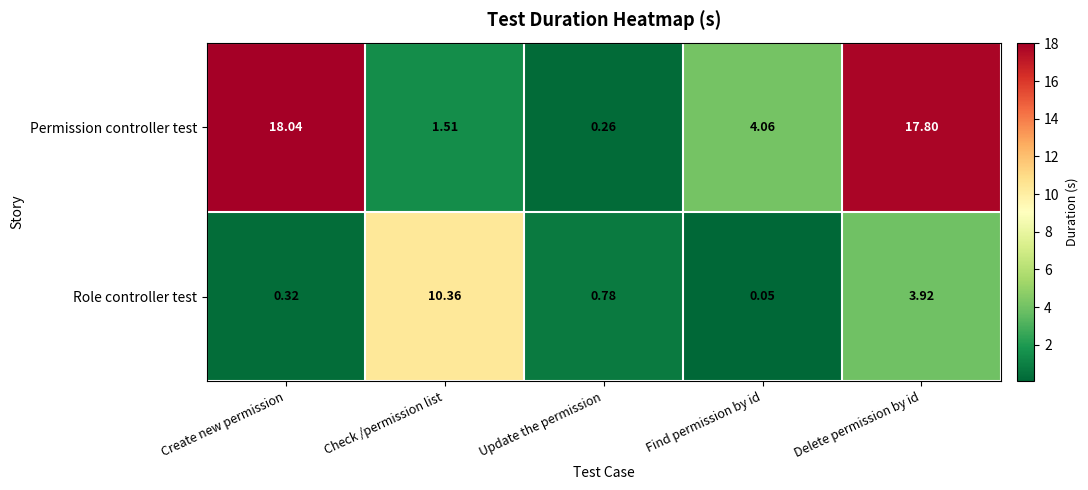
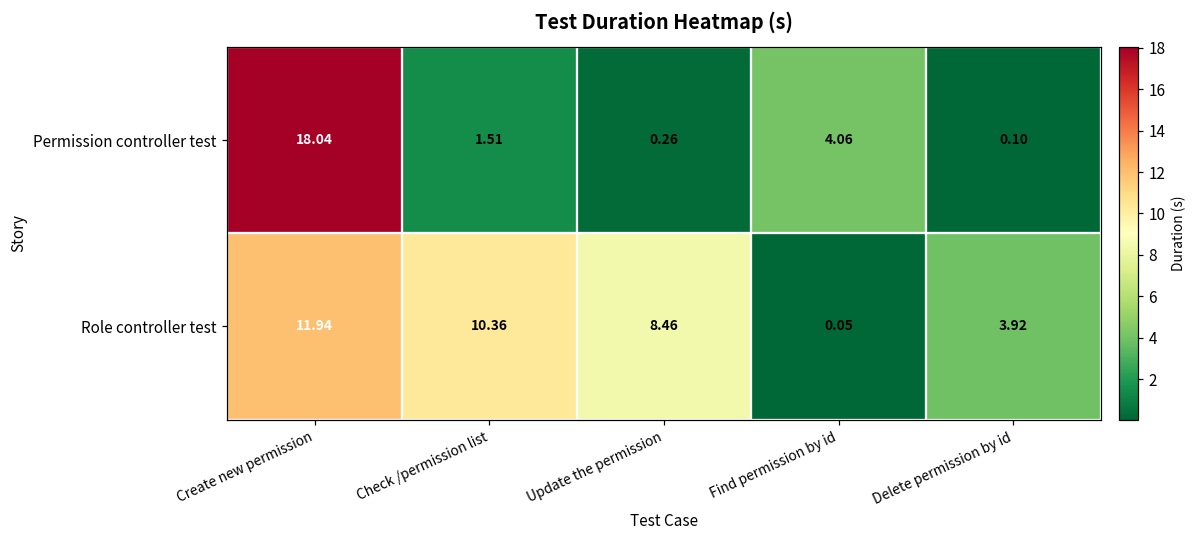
  {
    "Permission controller test": {
      "Create new permission": 18.04,
      "Check /permission list": 1.51,
      "Update the permission": 0.26,
      "Find permission by id": 4.06,
-     "Delete permission by id": 17.80
+     "Delete permission by id": 0.10
    },
    "Role controller test": {
-     "Create new permission": 0.32,
+     "Create new permission": 11.94,
      "Check /permission list": 10.36,
-     "Update the permission": 0.78,
+     "Update the permission": 8.46,
      "Find permission by id": 0.05,
      "Delete permission by id": 3.92
    }
  }
